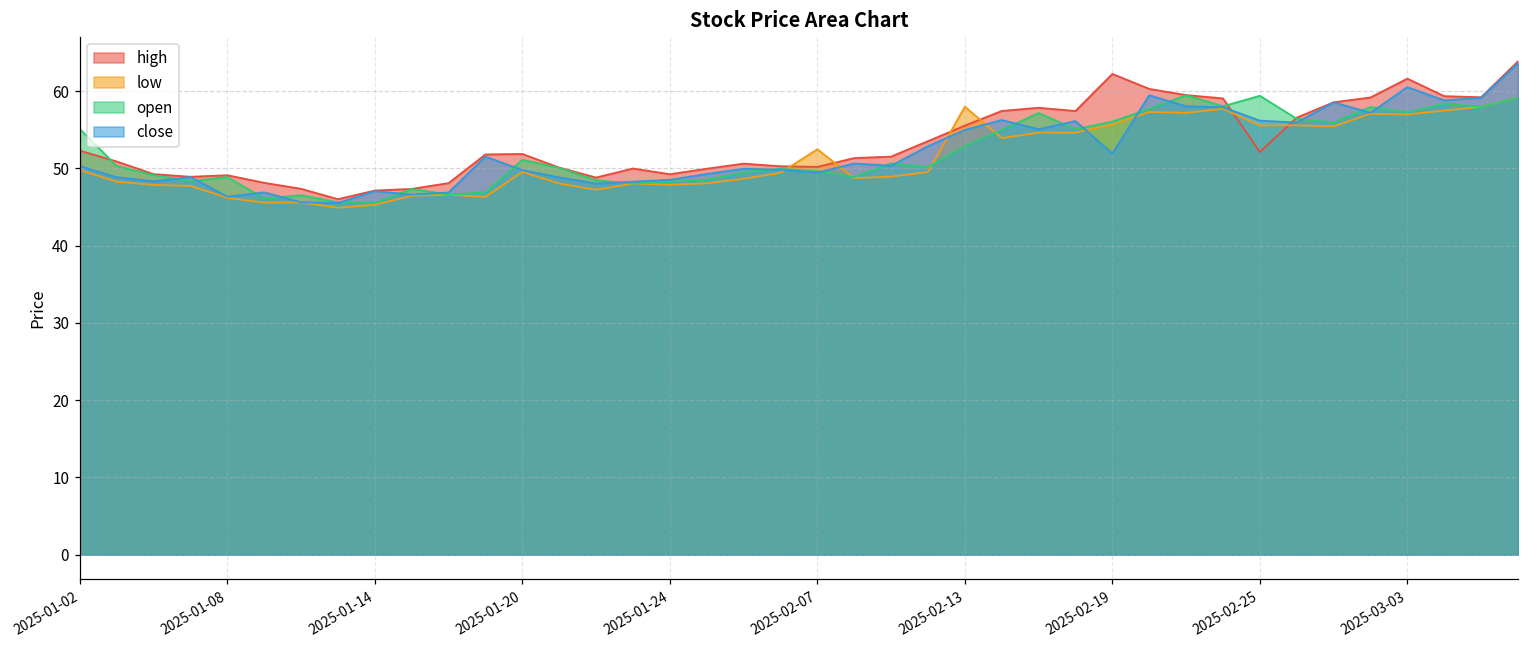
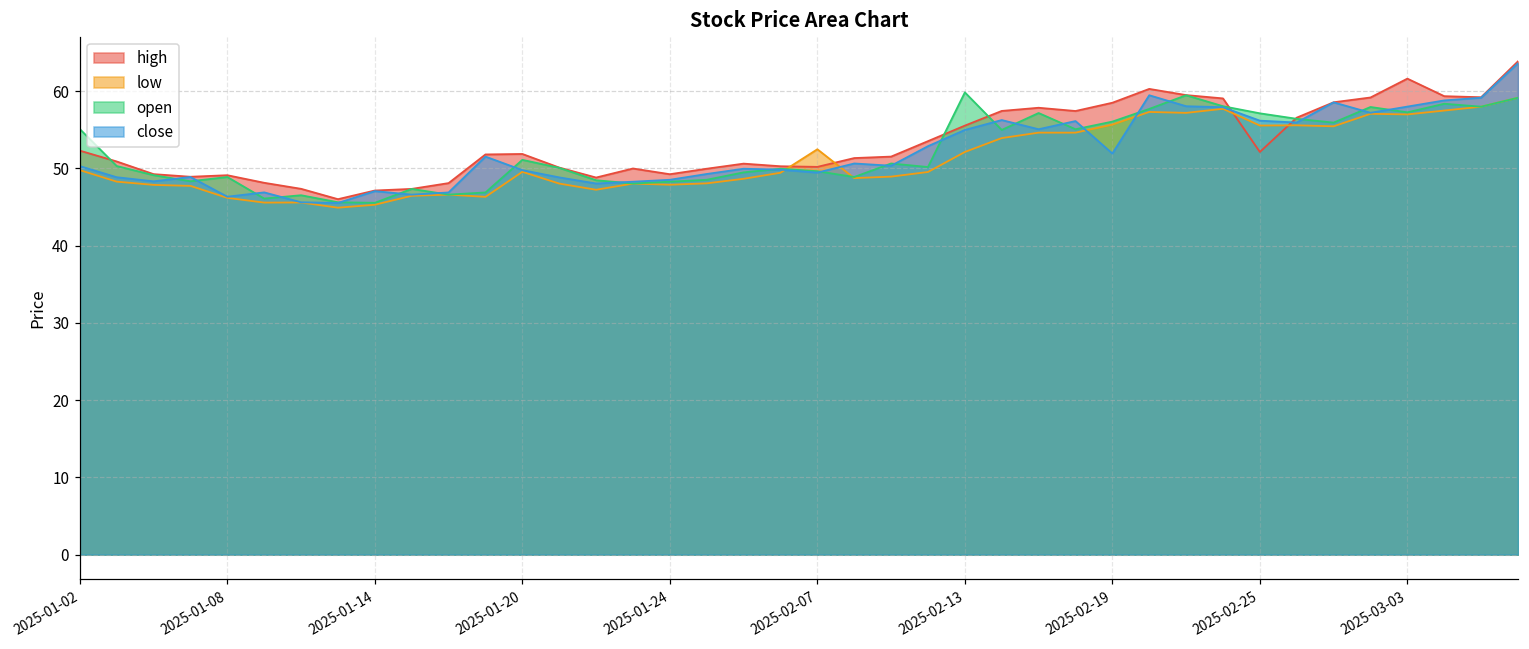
  {
    "high": {
      "2025-01-02": 52,
      "2025-01-20": 52,
      "2025-01-24": 49,
      "2025-02-07": 50,
      "2025-02-13": 56,
-     "2025-02-19": 62,
+     "2025-02-19": 58,
      "2025-02-25": 52,
      "2025-03-03": 62
    },
    "low": {
      "2025-01-02": 50,
      "2025-01-24": 48,
      "2025-02-07": 52,
-     "2025-02-13": 58,
+     "2025-02-13": 52,
      "2025-02-19": 56,
      "2025-02-25": 56
    },
    "open": {
      "2025-01-02": 55,
      "2025-01-20": 51,
-     "2025-02-13": 53,
+     "2025-02-13": 60,
      "2025-02-19": 56,
-     "2025-02-25": 59
+     "2025-02-25": 57
    },
    "close": {
      "2025-01-02": 50,
      "2025-02-13": 55,
      "2025-02-19": 52,
      "2025-02-25": 56,
-     "2025-03-03": 61
+     "2025-03-03": 58
    }
  }
